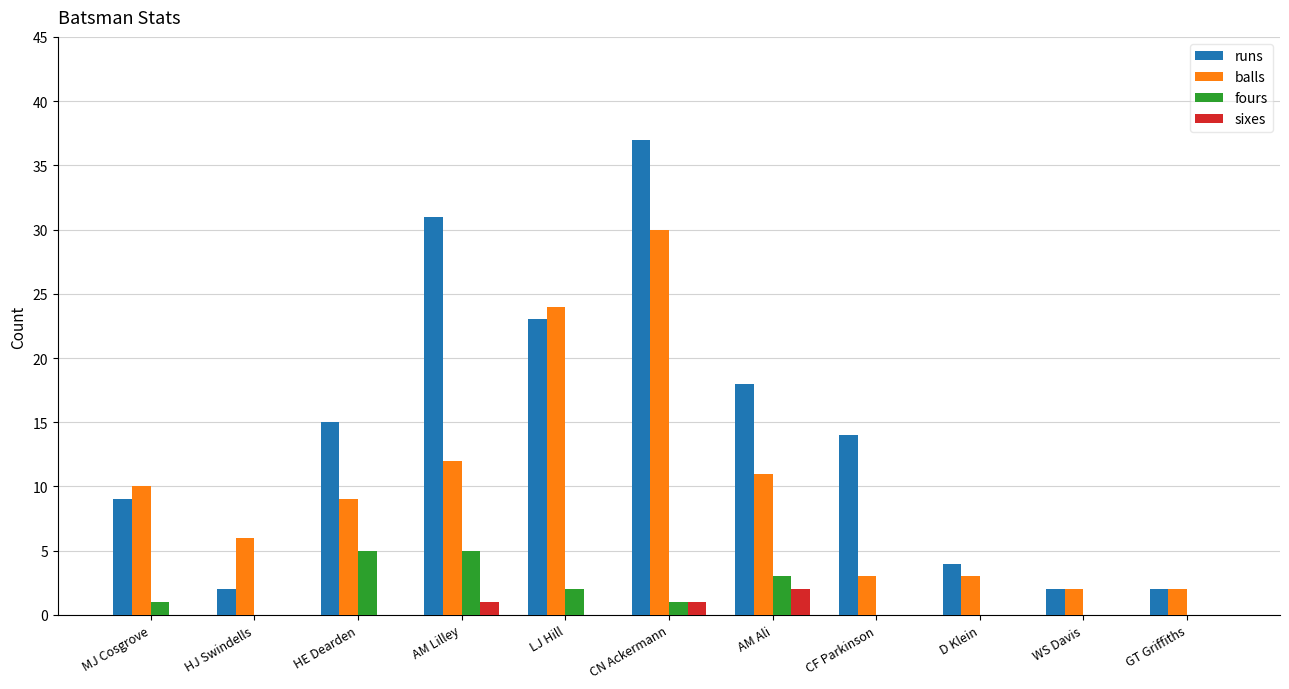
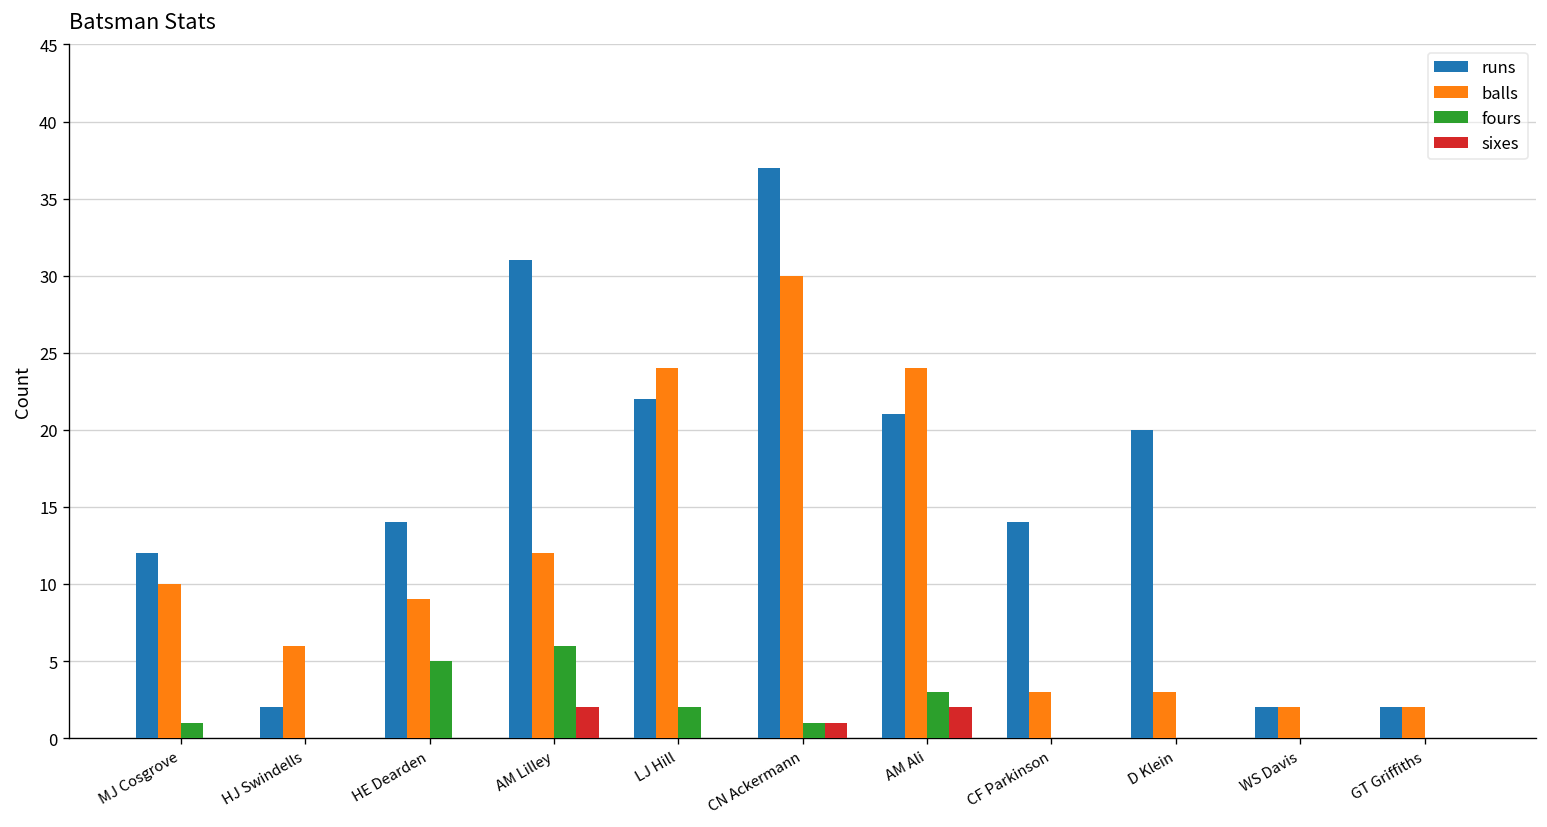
  {
    "runs": {
-     "MJ Cosgrove": 9,
+     "MJ Cosgrove": 12,
      "HJ Swindells": 2,
-     "HE Dearden": 15,
+     "HE Dearden": 14,
      "AM Lilley": 31,
-     "LJ Hill": 23,
+     "LJ Hill": 22,
      "CN Ackermann": 37,
-     "AM Ali": 18,
+     "AM Ali": 21,
      "CF Parkinson": 14,
-     "D Klein": 4,
+     "D Klein": 20,
      "WS Davis": 2,
      "GT Griffiths": 2
    },
    "balls": {
      "MJ Cosgrove": 10,
      "HJ Swindells": 6,
      "HE Dearden": 9,
      "AM Lilley": 12,
      "LJ Hill": 24,
      "CN Ackermann": 30,
-     "AM Ali": 11,
+     "AM Ali": 24,
      "CF Parkinson": 3,
      "D Klein": 3,
      "WS Davis": 2,
      "GT Griffiths": 2
    },
    "fours": {
      "MJ Cosgrove": 1,
      "HJ Swindells": 0,
      "HE Dearden": 5,
-     "AM Lilley": 5,
+     "AM Lilley": 6,
      "LJ Hill": 2,
      "CN Ackermann": 1,
      "AM Ali": 3,
      "CF Parkinson": 0,
      "D Klein": 0,
      "WS Davis": 0,
      "GT Griffiths": 0
    },
    "sixes": {
      "MJ Cosgrove": 0,
      "HJ Swindells": 0,
      "HE Dearden": 0,
-     "AM Lilley": 1,
+     "AM Lilley": 2,
      "LJ Hill": 0,
      "CN Ackermann": 1,
      "AM Ali": 2,
      "CF Parkinson": 0,
      "D Klein": 0,
      "WS Davis": 0,
      "GT Griffiths": 0
    }
  }
